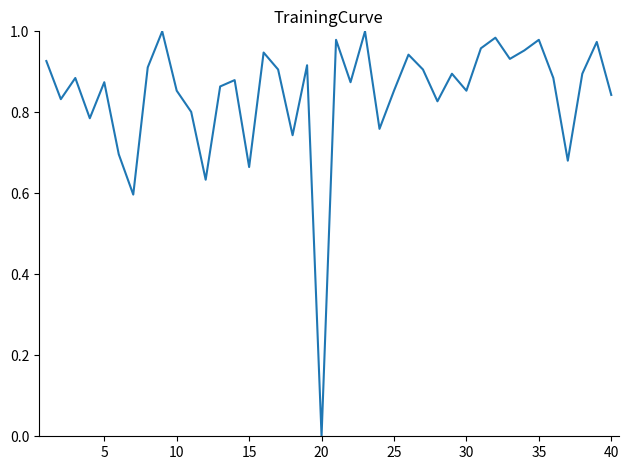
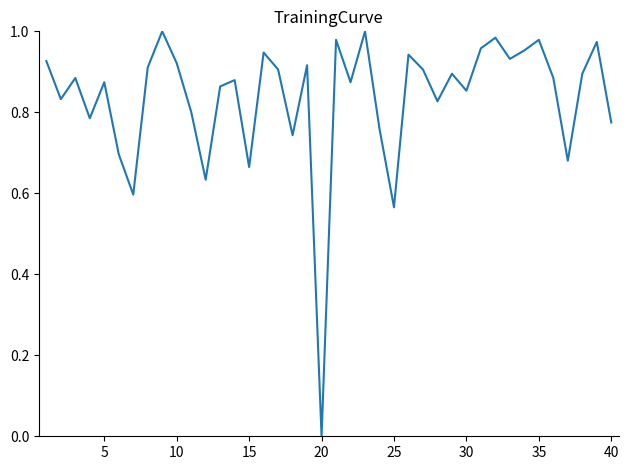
  {
    "5": 0.87,
-   "10": 0.85,
+   "10": 0.92,
    "15": 0.66,
    "20": 0.00,
-   "25": 0.85,
+   "25": 0.57,
    "30": 0.85,
    "35": 0.98,
-   "40": 0.84
+   "40": 0.77
  }
